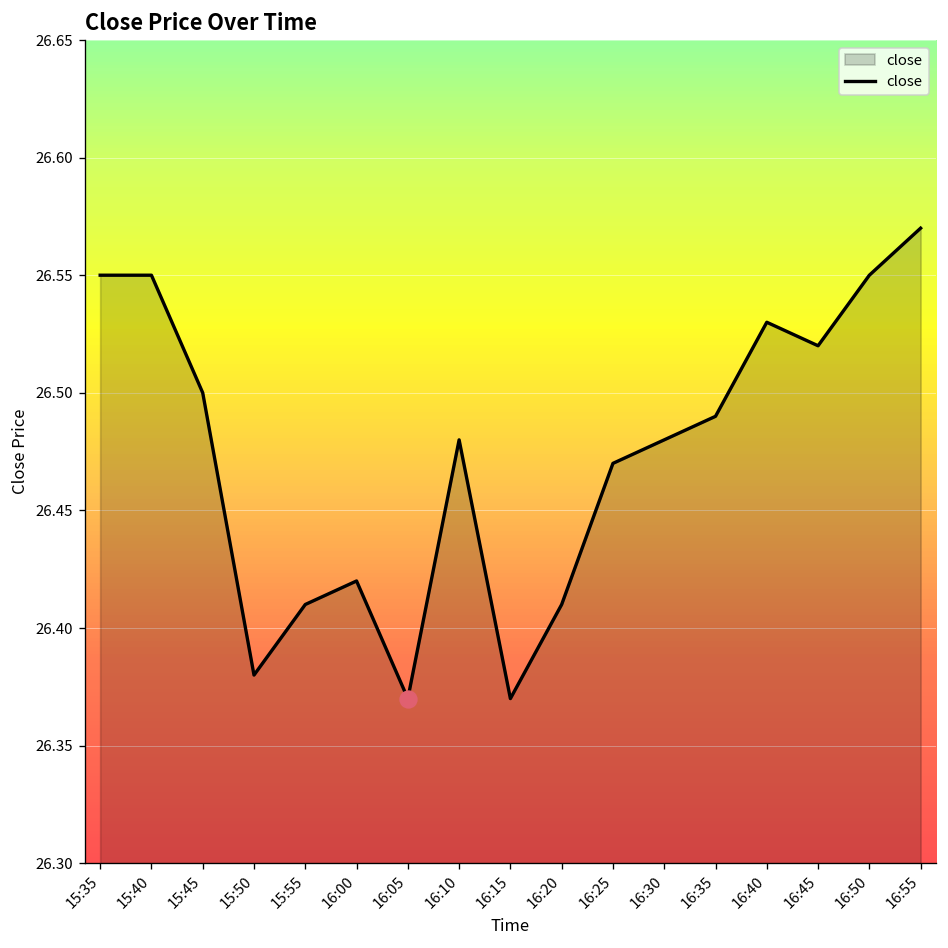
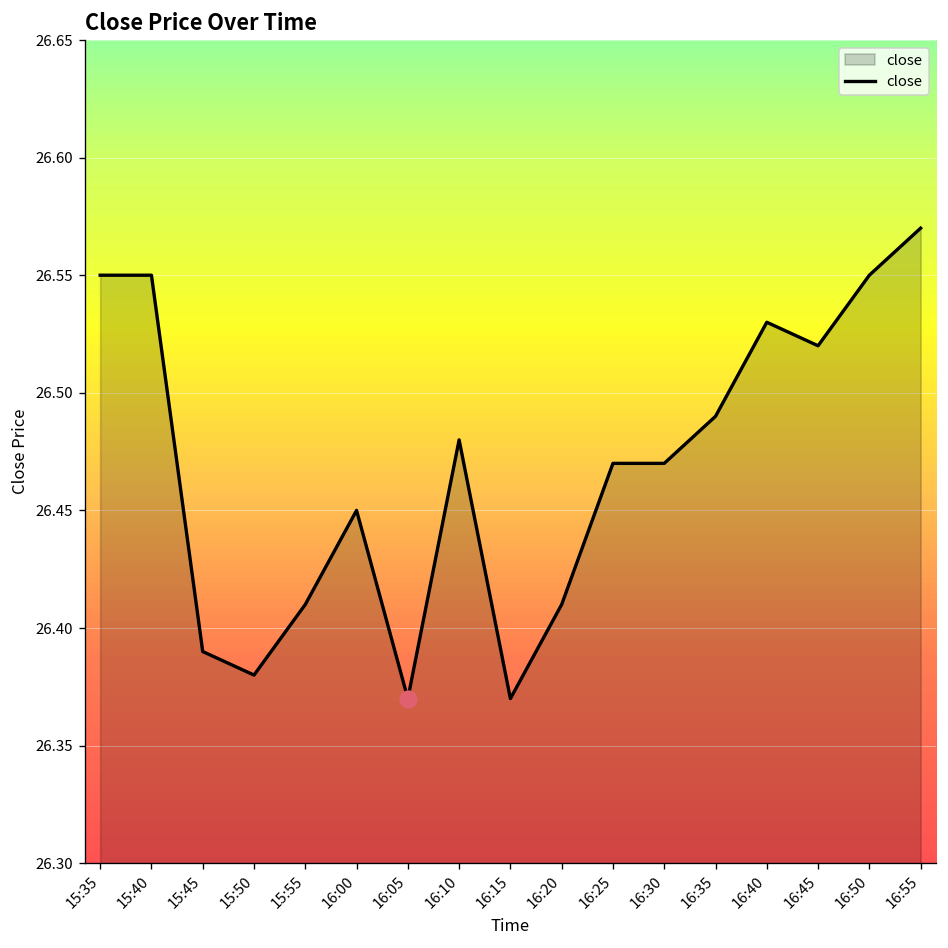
  {
    "close": {
      "15:35": 26.55,
      "15:40": 26.55,
-     "15:45": 26.50,
+     "15:45": 26.39,
      "15:50": 26.38,
      "15:55": 26.41,
-     "16:00": 26.42,
+     "16:00": 26.45,
      "16:10": 26.48,
      "16:15": 26.37,
      "16:20": 26.41,
      "16:25": 26.47,
-     "16:30": 26.48,
+     "16:30": 26.47,
      "16:35": 26.49,
      "16:40": 26.53,
      "16:45": 26.52,
      "16:50": 26.55,
      "16:55": 26.57
    }
  }
